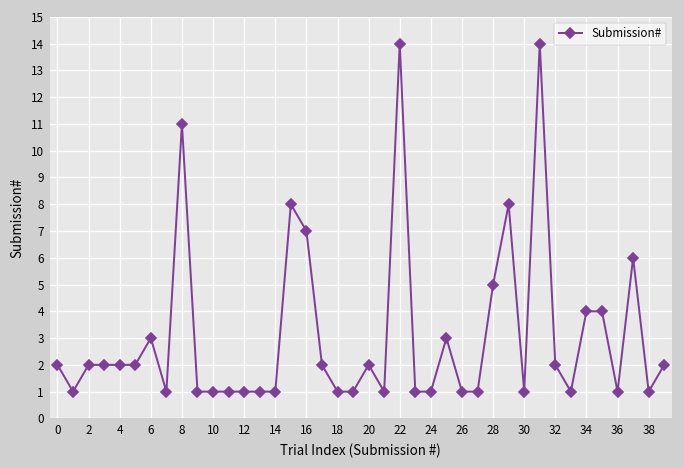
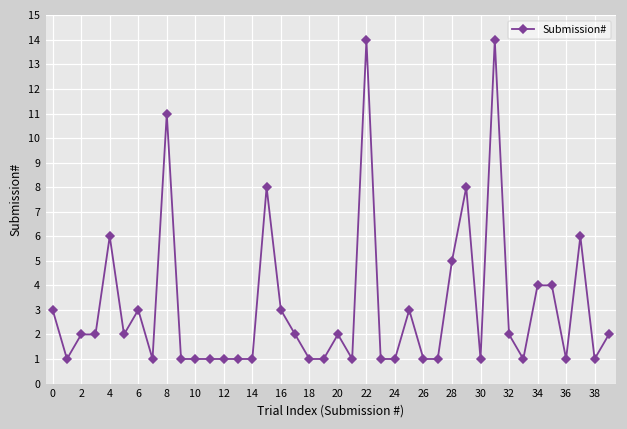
  {
-   "0": 2,
+   "0": 3,
    "2": 2,
-   "4": 2,
+   "4": 6,
    "6": 3,
    "8": 11,
    "10": 1,
    "12": 1,
    "14": 1,
-   "16": 7,
+   "16": 3,
    "18": 1,
    "20": 2,
    "22": 14,
    "24": 1,
    "26": 1,
    "28": 5,
    "30": 1,
    "32": 2,
    "34": 4,
    "36": 1,
    "38": 1
  }
